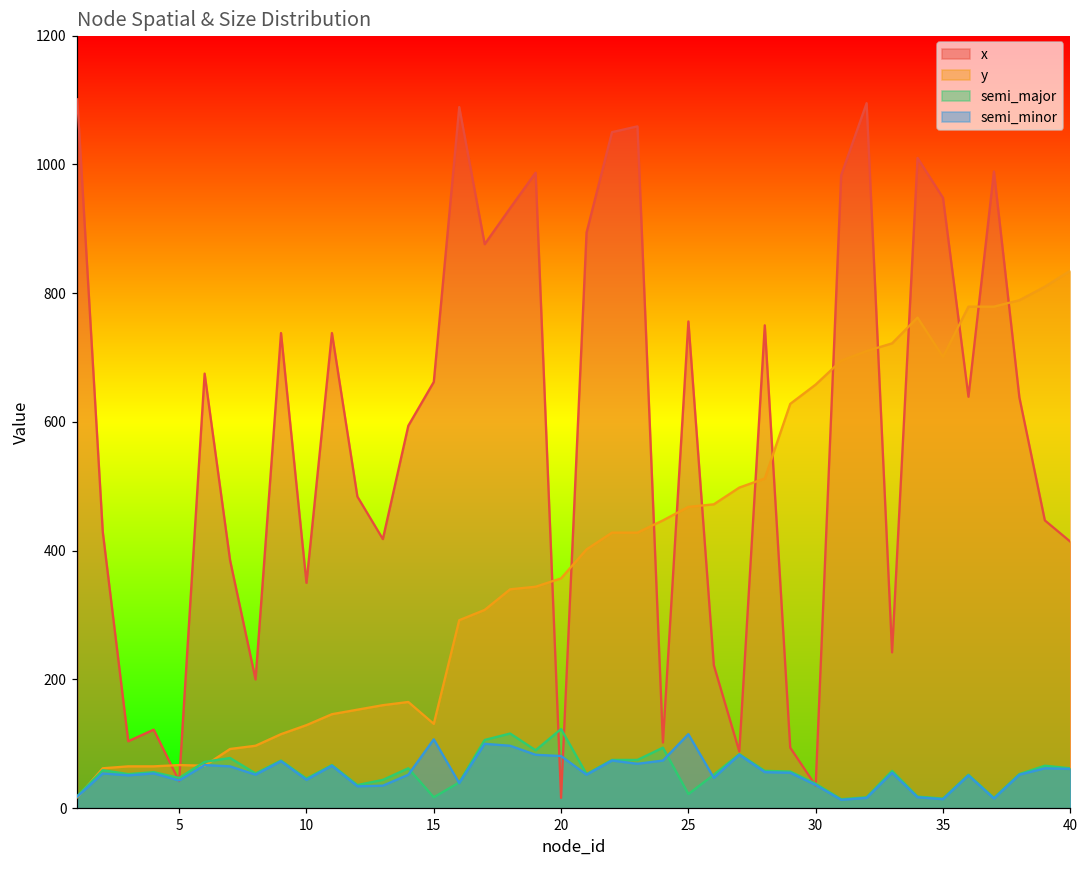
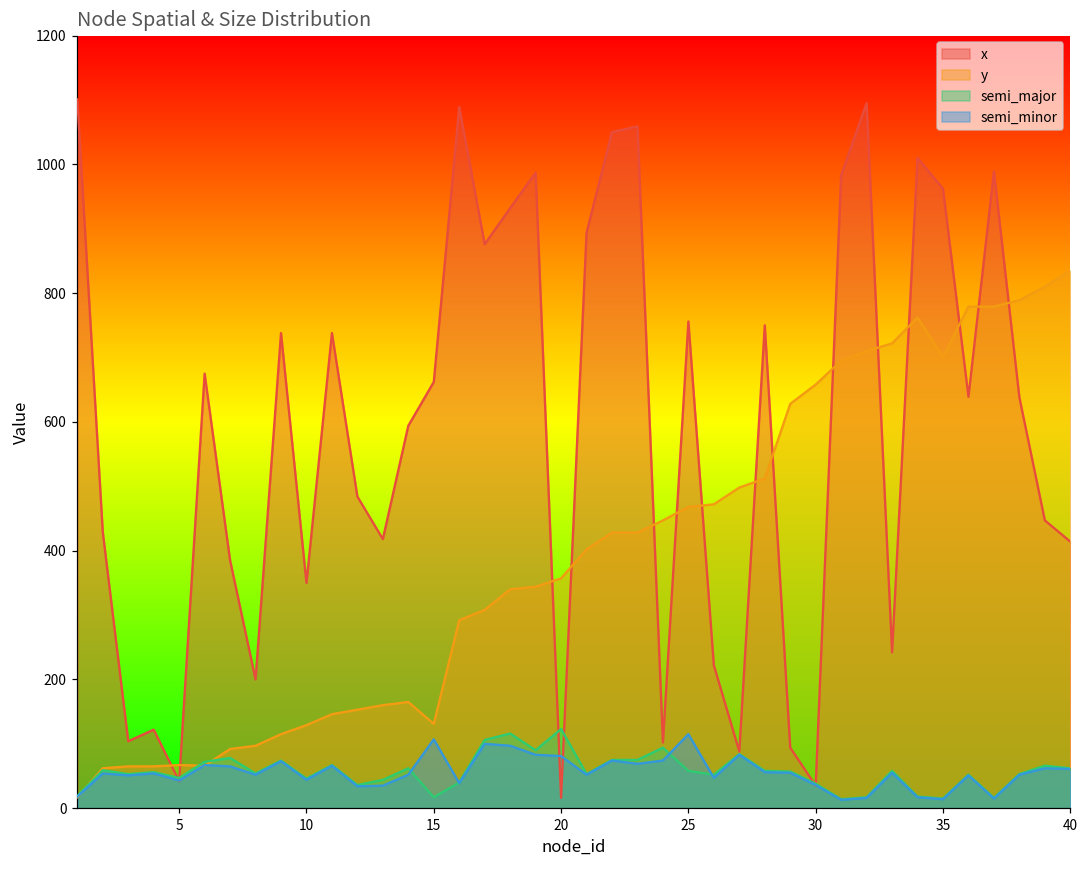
  {
    "x": {
      "10": 350,
      "15": 660,
      "20": 20,
      "25": 760,
-     "35": 950,
+     "35": 960,
      "40": 410
    },
    "y": {
      "5": 70,
      "10": 130,
      "15": 130,
      "20": 360,
      "25": 470,
      "30": 660,
      "35": 700,
      "40": 840
    },
    "semi_major": {
      "15": 20,
      "20": 120,
-     "25": 20
+     "25": 60
    },
    "semi_minor": {
      "15": 110,
      "20": 80,
      "25": 120
    }
  }
